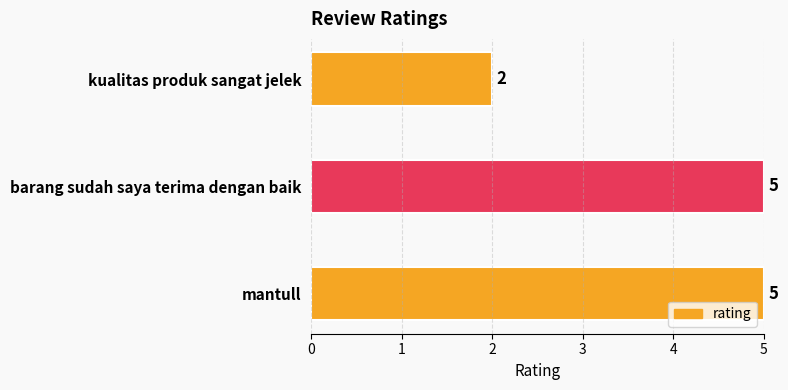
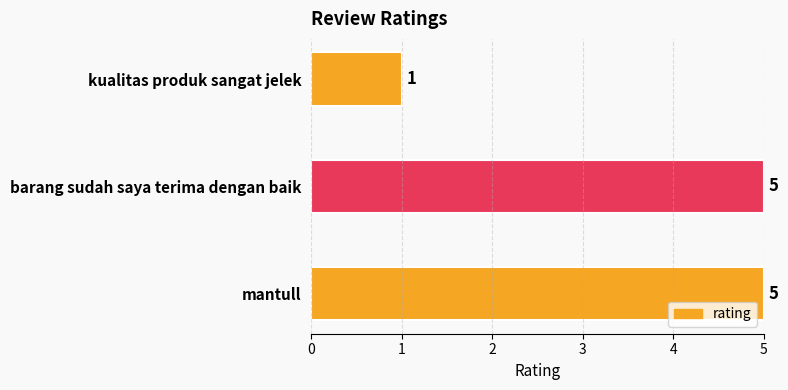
  {
-   "kualitas produk sangat jelek": 2,
+   "kualitas produk sangat jelek": 1,
    "barang sudah saya terima dengan baik": 5,
    "mantull": 5
  }
